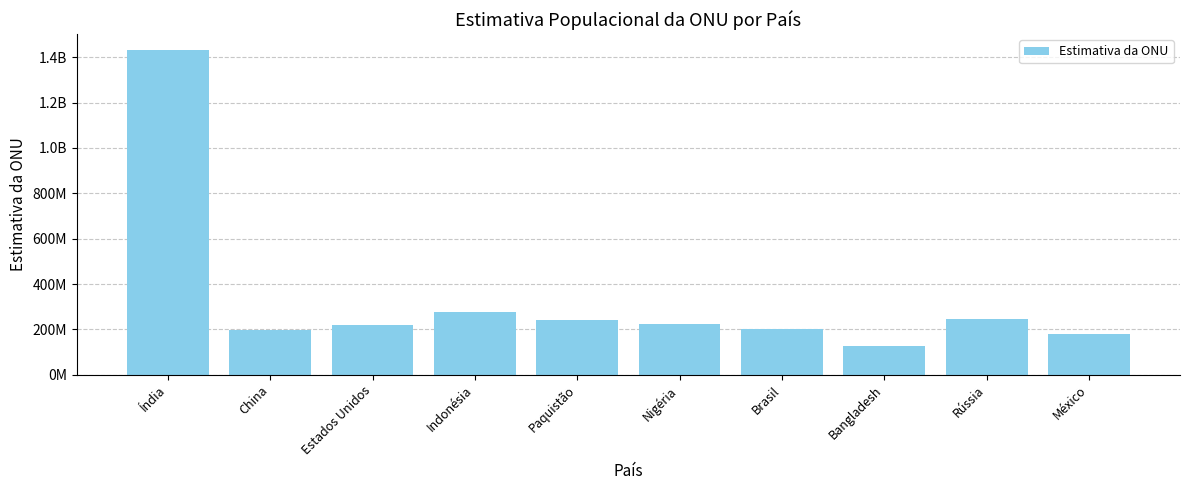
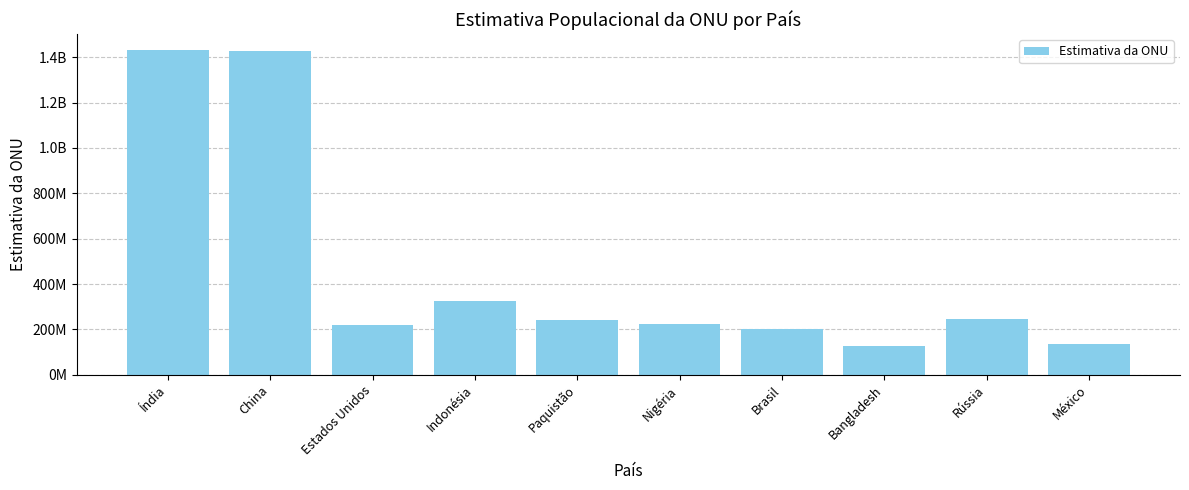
  {
    "Índia": 1430000000,
-   "China": 200000000,
+   "China": 1430000000,
    "Estados Unidos": 220000000,
-   "Indonésia": 280000000,
+   "Indonésia": 330000000,
    "Paquistão": 240000000,
    "Nigéria": 220000000,
    "Brasil": 200000000,
    "Bangladesh": 130000000,
    "Rússia": 250000000,
-   "México": 180000000
+   "México": 130000000
  }
